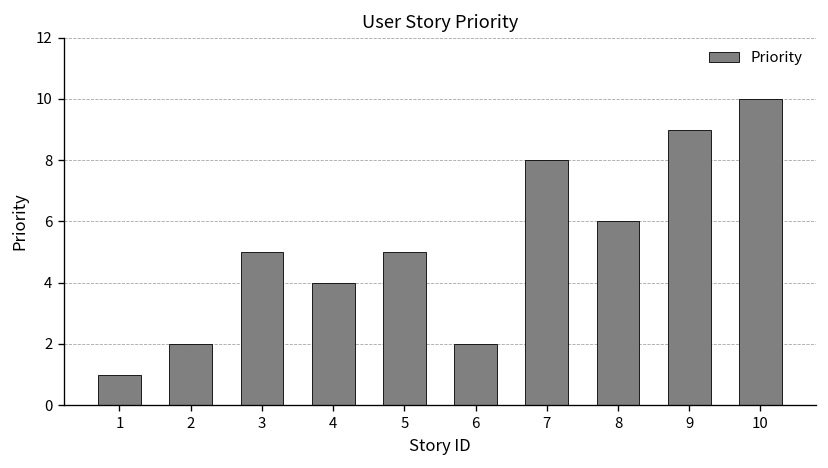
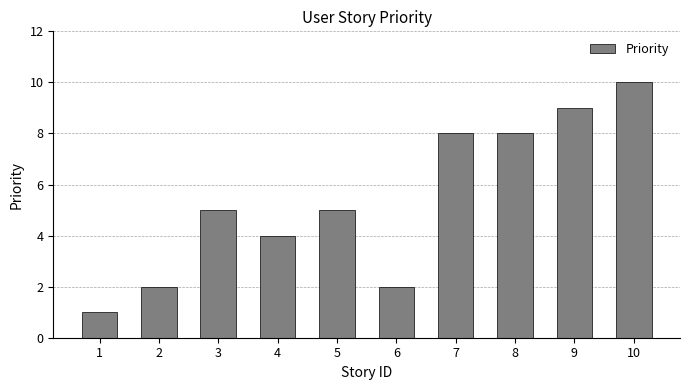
  {
    "1": 1,
    "2": 2,
    "3": 5,
    "4": 4,
    "5": 5,
    "6": 2,
    "7": 8,
-   "8": 6,
+   "8": 8,
    "9": 9,
    "10": 10
  }
